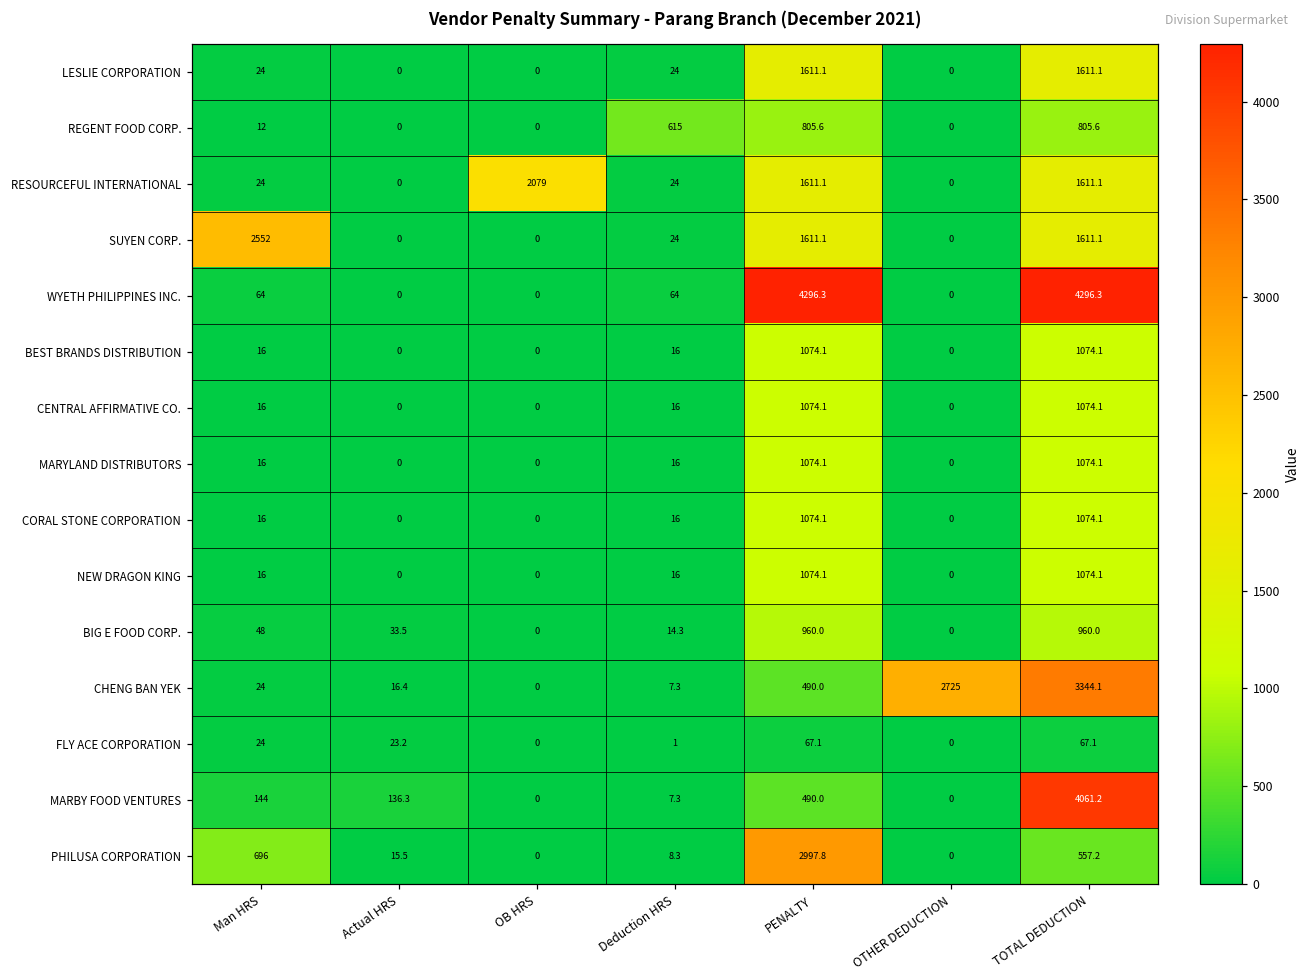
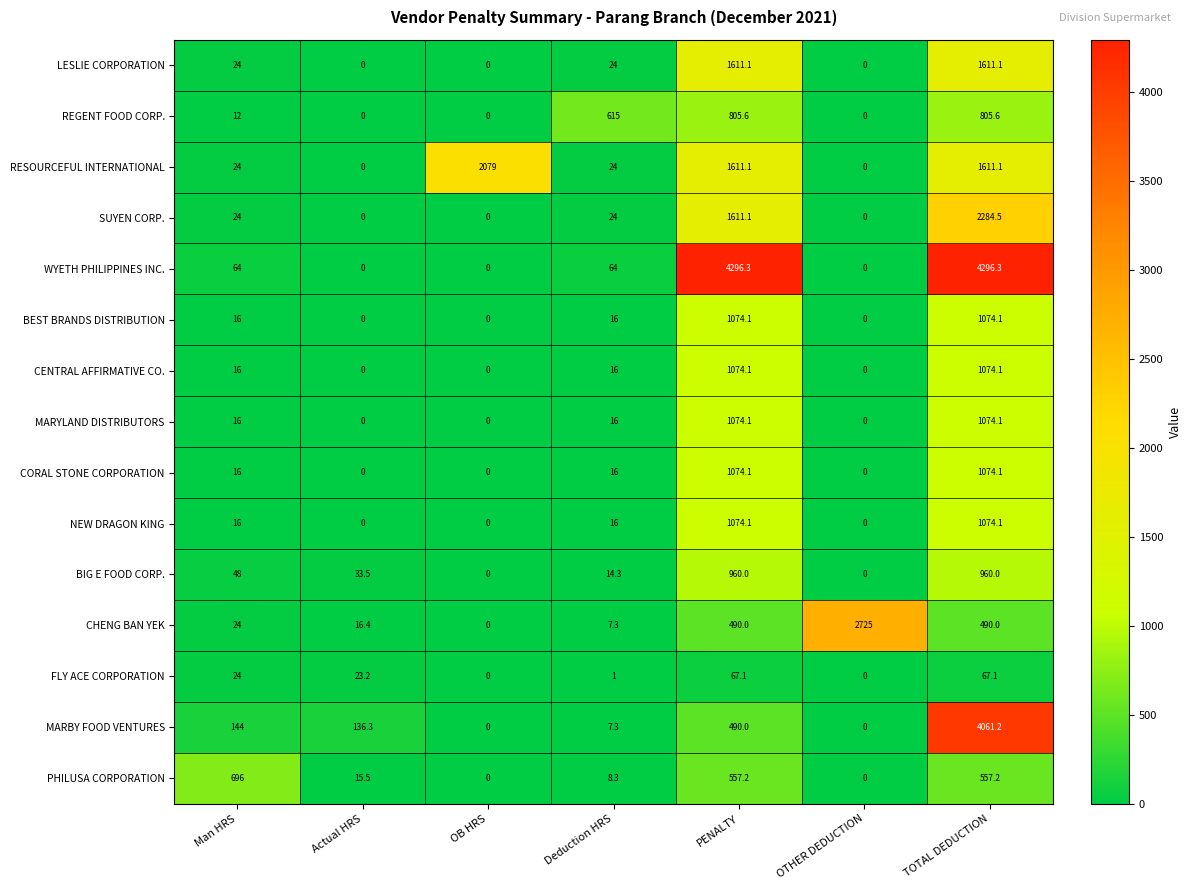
  {
    "LESLIE CORPORATION": {
      "Man HRS": 24,
      "Actual HRS": 0,
      "OB HRS": 0,
      "Deduction HRS": 24,
      "PENALTY": 1611.1,
      "OTHER DEDUCTION": 0,
      "TOTAL DEDUCTION": 1611.1
    },
    "REGENT FOOD CORP.": {
      "Man HRS": 12,
      "Actual HRS": 0,
      "OB HRS": 0,
      "Deduction HRS": 615,
      "PENALTY": 805.6,
      "OTHER DEDUCTION": 0,
      "TOTAL DEDUCTION": 805.6
    },
    "RESOURCEFUL INTERNATIONAL": {
      "Man HRS": 24,
      "Actual HRS": 0,
      "OB HRS": 2079,
      "Deduction HRS": 24,
      "PENALTY": 1611.1,
      "OTHER DEDUCTION": 0,
      "TOTAL DEDUCTION": 1611.1
    },
    "SUYEN CORP.": {
-     "Man HRS": 2552,
+     "Man HRS": 24,
      "Actual HRS": 0,
      "OB HRS": 0,
      "Deduction HRS": 24,
      "PENALTY": 1611.1,
      "OTHER DEDUCTION": 0,
-     "TOTAL DEDUCTION": 1611.1
+     "TOTAL DEDUCTION": 2284.5
    },
    "WYETH PHILIPPINES INC.": {
      "Man HRS": 64,
      "Actual HRS": 0,
      "OB HRS": 0,
      "Deduction HRS": 64,
      "PENALTY": 4296.3,
      "OTHER DEDUCTION": 0,
      "TOTAL DEDUCTION": 4296.3
    },
    "BEST BRANDS DISTRIBUTION": {
      "Man HRS": 16,
      "Actual HRS": 0,
      "OB HRS": 0,
      "Deduction HRS": 16,
      "PENALTY": 1074.1,
      "OTHER DEDUCTION": 0,
      "TOTAL DEDUCTION": 1074.1
    },
    "CENTRAL AFFIRMATIVE CO.": {
      "Man HRS": 16,
      "Actual HRS": 0,
      "OB HRS": 0,
      "Deduction HRS": 16,
      "PENALTY": 1074.1,
      "OTHER DEDUCTION": 0,
      "TOTAL DEDUCTION": 1074.1
    },
    "MARYLAND DISTRIBUTORS": {
      "Man HRS": 16,
      "Actual HRS": 0,
      "OB HRS": 0,
      "Deduction HRS": 16,
      "PENALTY": 1074.1,
      "OTHER DEDUCTION": 0,
      "TOTAL DEDUCTION": 1074.1
    },
    "CORAL STONE CORPORATION": {
      "Man HRS": 16,
      "Actual HRS": 0,
      "OB HRS": 0,
      "Deduction HRS": 16,
      "PENALTY": 1074.1,
      "OTHER DEDUCTION": 0,
      "TOTAL DEDUCTION": 1074.1
    },
    "NEW DRAGON KING": {
      "Man HRS": 16,
      "Actual HRS": 0,
      "OB HRS": 0,
      "Deduction HRS": 16,
      "PENALTY": 1074.1,
      "OTHER DEDUCTION": 0,
      "TOTAL DEDUCTION": 1074.1
    },
    "BIG E FOOD CORP.": {
      "Man HRS": 48,
      "Actual HRS": 33.5,
      "OB HRS": 0,
      "Deduction HRS": 14.3,
      "PENALTY": 960.0,
      "OTHER DEDUCTION": 0,
      "TOTAL DEDUCTION": 960.0
    },
    "CHENG BAN YEK": {
      "Man HRS": 24,
      "Actual HRS": 16.4,
      "OB HRS": 0,
      "Deduction HRS": 7.3,
      "PENALTY": 490.0,
      "OTHER DEDUCTION": 2725,
-     "TOTAL DEDUCTION": 3344.1
+     "TOTAL DEDUCTION": 490.0
    },
    "FLY ACE CORPORATION": {
      "Man HRS": 24,
      "Actual HRS": 23.2,
      "OB HRS": 0,
      "Deduction HRS": 1,
      "PENALTY": 67.1,
      "OTHER DEDUCTION": 0,
      "TOTAL DEDUCTION": 67.1
    },
    "MARBY FOOD VENTURES": {
      "Man HRS": 144,
      "Actual HRS": 136.3,
      "OB HRS": 0,
      "Deduction HRS": 7.3,
      "PENALTY": 490.0,
      "OTHER DEDUCTION": 0,
      "TOTAL DEDUCTION": 4061.2
    },
    "PHILUSA CORPORATION": {
      "Man HRS": 696,
      "Actual HRS": 15.5,
      "OB HRS": 0,
      "Deduction HRS": 8.3,
-     "PENALTY": 2997.8,
+     "PENALTY": 557.2,
      "OTHER DEDUCTION": 0,
      "TOTAL DEDUCTION": 557.2
    }
  }
